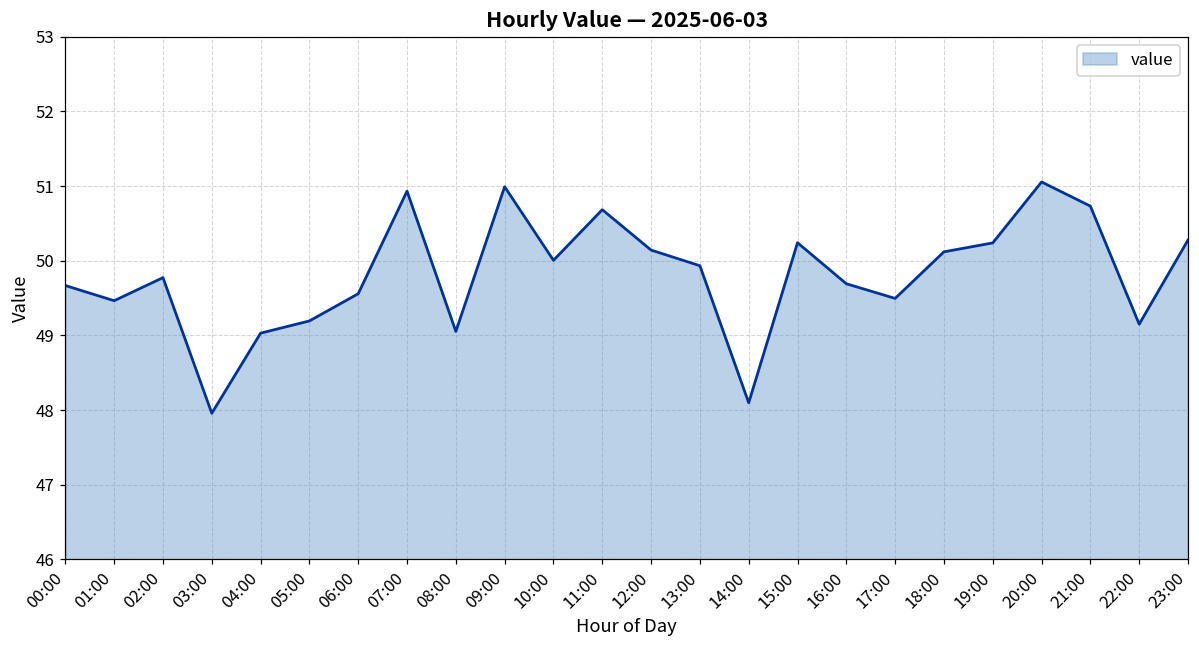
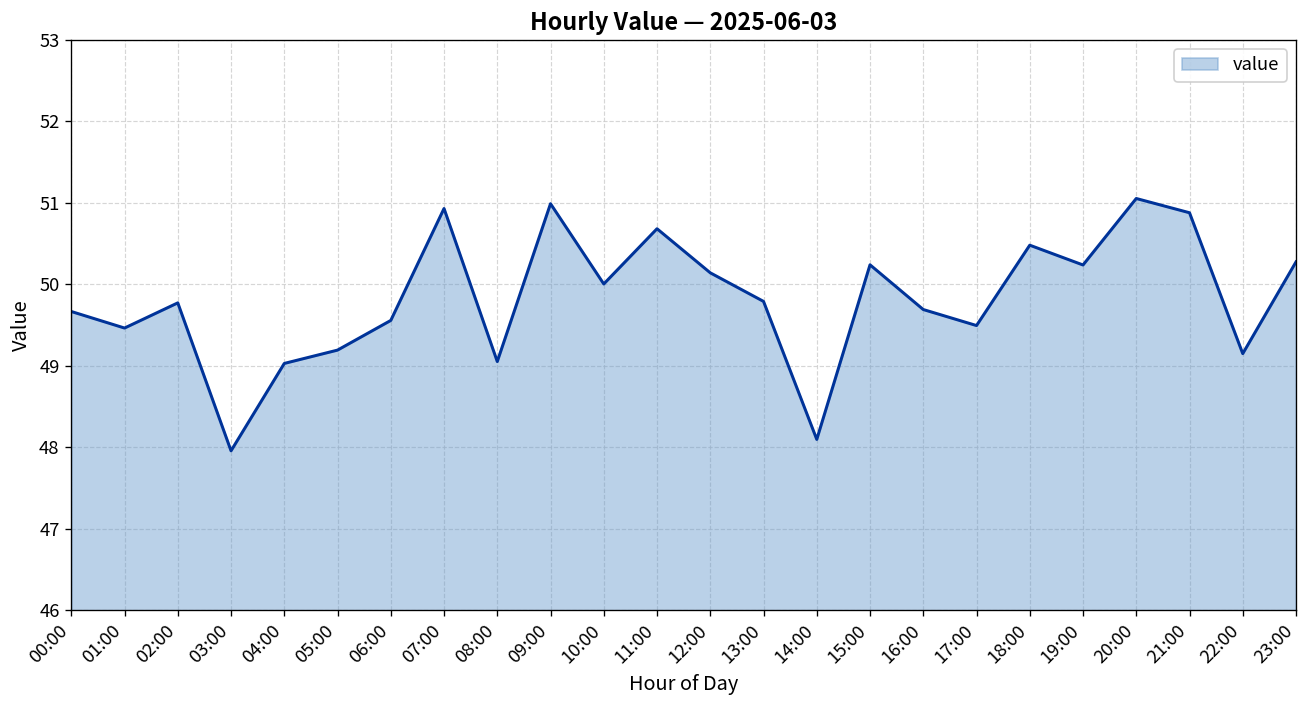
  {
    "00:00": 49.7,
    "01:00": 49.5,
    "02:00": 49.8,
    "03:00": 48.0,
    "04:00": 49.0,
    "05:00": 49.2,
    "06:00": 49.6,
    "07:00": 50.9,
    "08:00": 49.1,
    "09:00": 51.0,
    "10:00": 50.0,
    "11:00": 50.7,
    "12:00": 50.1,
-   "13:00": 49.9,
+   "13:00": 49.8,
    "14:00": 48.1,
    "15:00": 50.2,
    "16:00": 49.7,
    "17:00": 49.5,
-   "18:00": 50.1,
+   "18:00": 50.5,
    "19:00": 50.2,
    "20:00": 51.1,
-   "21:00": 50.7,
+   "21:00": 50.9,
    "22:00": 49.2,
    "23:00": 50.3
  }
